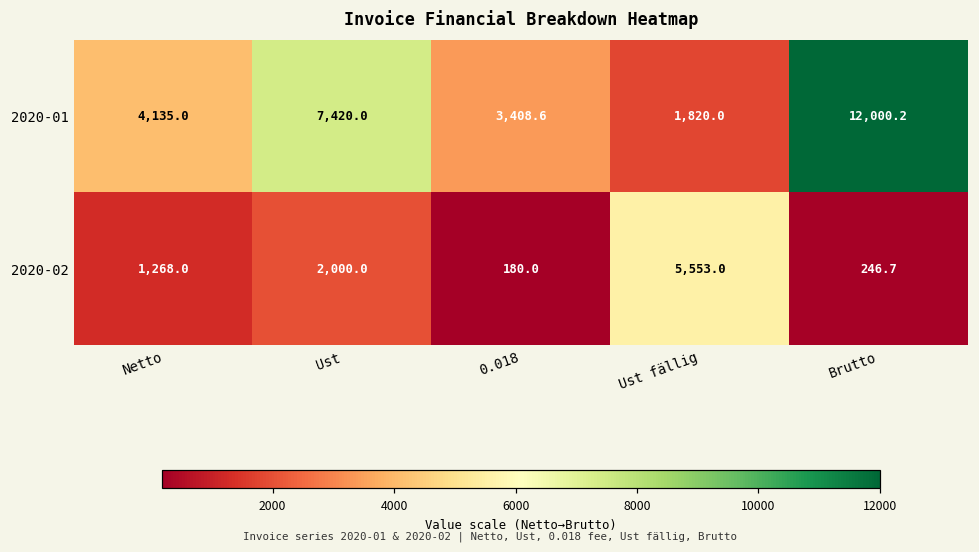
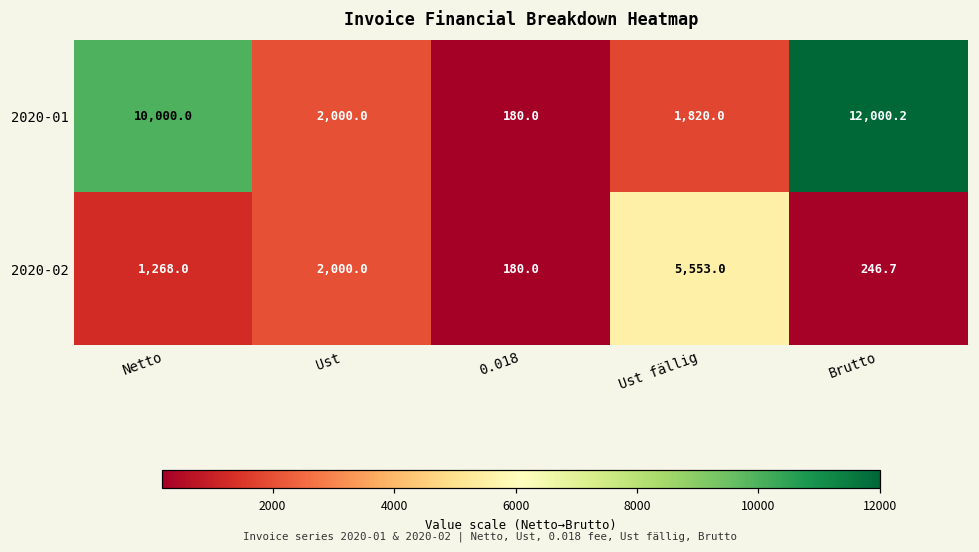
  {
    "2020-01": {
-     "Netto": "4,135.0",
-     "Ust": "7,420.0",
-     "0.018": "3,408.6",
+     "Netto": "10,000.0",
+     "Ust": "2,000.0",
+     "0.018": "180.0",
      "Ust fällig": "1,820.0",
      "Brutto": "12,000.2"
    },
    "2020-02": {
      "Netto": "1,268.0",
      "Ust": "2,000.0",
      "0.018": "180.0",
      "Ust fällig": "5,553.0",
      "Brutto": "246.7"
    }
  }
